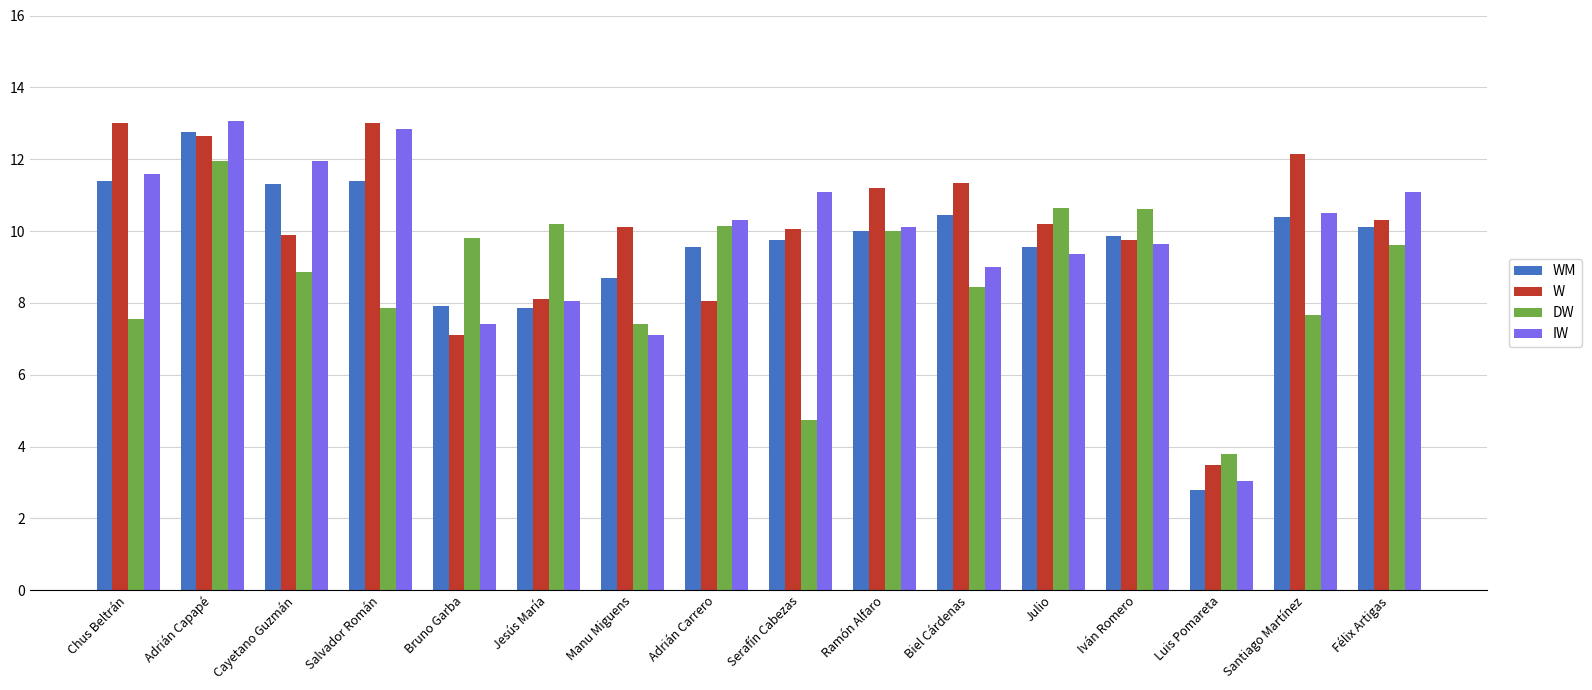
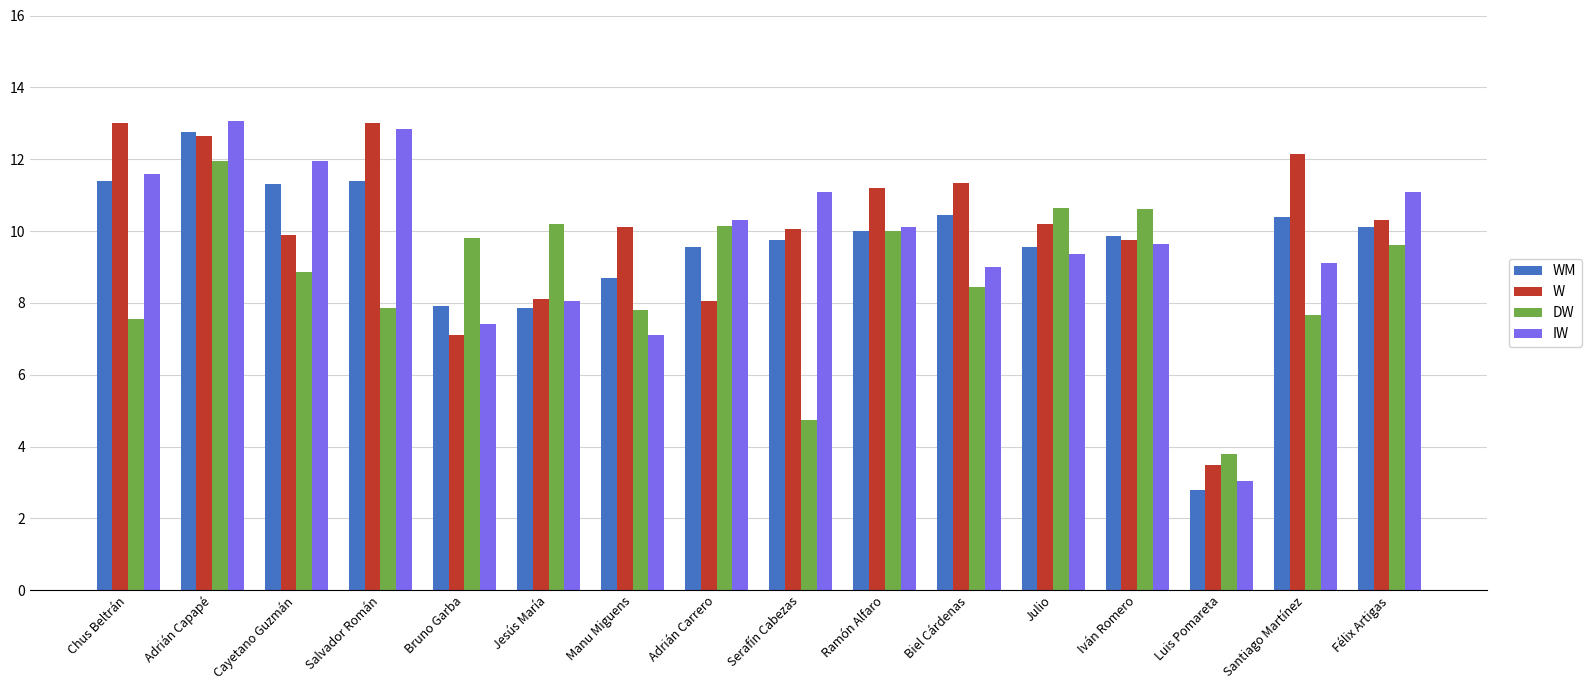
  {
    "WM": {
      "Chus Beltrán": 11.4,
      "Adrián Capapé": 12.8,
      "Cayetano Guzmán": 11.3,
      "Salvador Román": 11.4,
      "Bruno Garba": 7.9,
      "Jesús María": 7.9,
      "Manu Miguens": 8.7,
      "Adrián Carrero": 9.6,
      "Serafín Cabezas": 9.8,
      "Ramón Alfaro": 10.0,
      "Biel Cárdenas": 10.5,
      "Julio": 9.6,
      "Iván Romero": 9.9,
      "Luis Pomareta": 2.8,
      "Santiago Martínez": 10.4,
      "Félix Artigas": 10.1
    },
    "W": {
      "Chus Beltrán": 13.0,
      "Adrián Capapé": 12.7,
      "Cayetano Guzmán": 9.9,
      "Salvador Román": 13.0,
      "Bruno Garba": 7.1,
      "Jesús María": 8.1,
      "Manu Miguens": 10.1,
      "Adrián Carrero": 8.1,
      "Serafín Cabezas": 10.1,
      "Ramón Alfaro": 11.2,
      "Biel Cárdenas": 11.4,
      "Julio": 10.2,
      "Iván Romero": 9.8,
      "Luis Pomareta": 3.5,
      "Santiago Martínez": 12.2,
      "Félix Artigas": 10.3
    },
    "DW": {
      "Chus Beltrán": 7.6,
      "Adrián Capapé": 12.0,
      "Cayetano Guzmán": 8.9,
      "Salvador Román": 7.9,
      "Bruno Garba": 9.8,
      "Jesús María": 10.2,
-     "Manu Miguens": 7.4,
+     "Manu Miguens": 7.8,
      "Adrián Carrero": 10.2,
      "Serafín Cabezas": 4.8,
      "Ramón Alfaro": 10.0,
      "Biel Cárdenas": 8.5,
      "Julio": 10.7,
      "Iván Romero": 10.6,
      "Luis Pomareta": 3.8,
      "Santiago Martínez": 7.7,
      "Félix Artigas": 9.6
    },
    "IW": {
      "Chus Beltrán": 11.6,
      "Adrián Capapé": 13.1,
      "Cayetano Guzmán": 12.0,
      "Salvador Román": 12.9,
      "Bruno Garba": 7.4,
      "Jesús María": 8.1,
      "Manu Miguens": 7.1,
      "Adrián Carrero": 10.3,
      "Serafín Cabezas": 11.1,
      "Ramón Alfaro": 10.1,
      "Biel Cárdenas": 9.0,
      "Julio": 9.4,
      "Iván Romero": 9.7,
      "Luis Pomareta": 3.1,
-     "Santiago Martínez": 10.5,
+     "Santiago Martínez": 9.1,
      "Félix Artigas": 11.1
    }
  }
